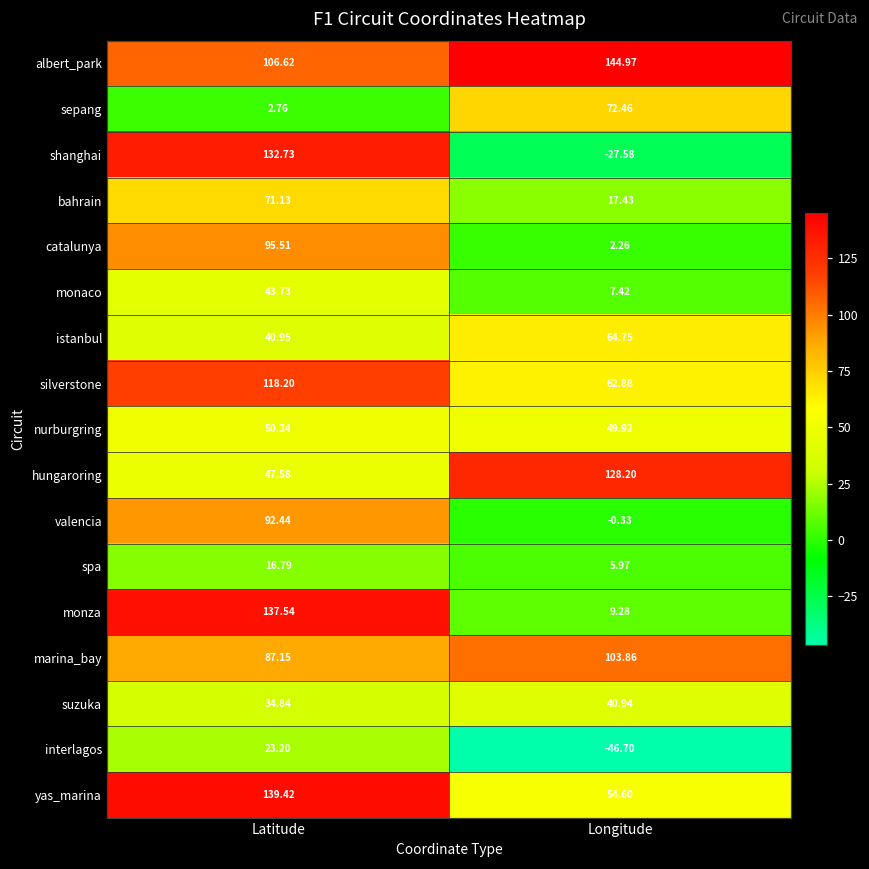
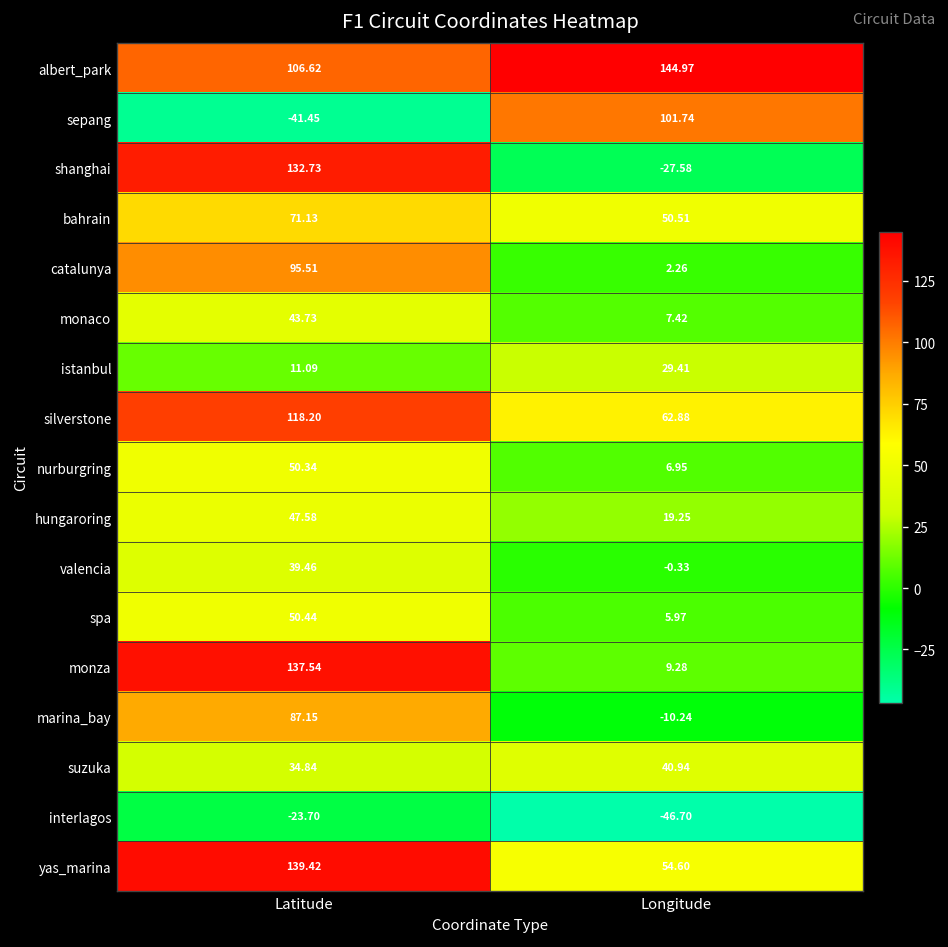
  {
    "albert_park": {
      "Latitude": 106.62,
      "Longitude": 144.97
    },
    "sepang": {
-     "Latitude": 2.76,
-     "Longitude": 72.46
+     "Latitude": -41.45,
+     "Longitude": 101.74
    },
    "shanghai": {
      "Latitude": 132.73,
      "Longitude": -27.58
    },
    "bahrain": {
      "Latitude": 71.13,
-     "Longitude": 17.43
+     "Longitude": 50.51
    },
    "catalunya": {
      "Latitude": 95.51,
      "Longitude": 2.26
    },
    "monaco": {
      "Latitude": 43.73,
      "Longitude": 7.42
    },
    "istanbul": {
-     "Latitude": 40.95,
-     "Longitude": 64.75
+     "Latitude": 11.09,
+     "Longitude": 29.41
    },
    "silverstone": {
      "Latitude": 118.20,
      "Longitude": 62.88
    },
    "nurburgring": {
      "Latitude": 50.34,
-     "Longitude": 49.92
+     "Longitude": 6.95
    },
    "hungaroring": {
      "Latitude": 47.58,
-     "Longitude": 128.20
+     "Longitude": 19.25
    },
    "valencia": {
-     "Latitude": 92.44,
+     "Latitude": 39.46,
      "Longitude": -0.33
    },
    "spa": {
-     "Latitude": 16.79,
+     "Latitude": 50.44,
      "Longitude": 5.97
    },
    "monza": {
      "Latitude": 137.54,
      "Longitude": 9.28
    },
    "marina_bay": {
      "Latitude": 87.15,
-     "Longitude": 103.86
+     "Longitude": -10.24
    },
    "suzuka": {
      "Latitude": 34.84,
      "Longitude": 40.94
    },
    "interlagos": {
-     "Latitude": 23.20,
+     "Latitude": -23.70,
      "Longitude": -46.70
    },
    "yas_marina": {
      "Latitude": 139.42,
      "Longitude": 54.60
    }
  }
